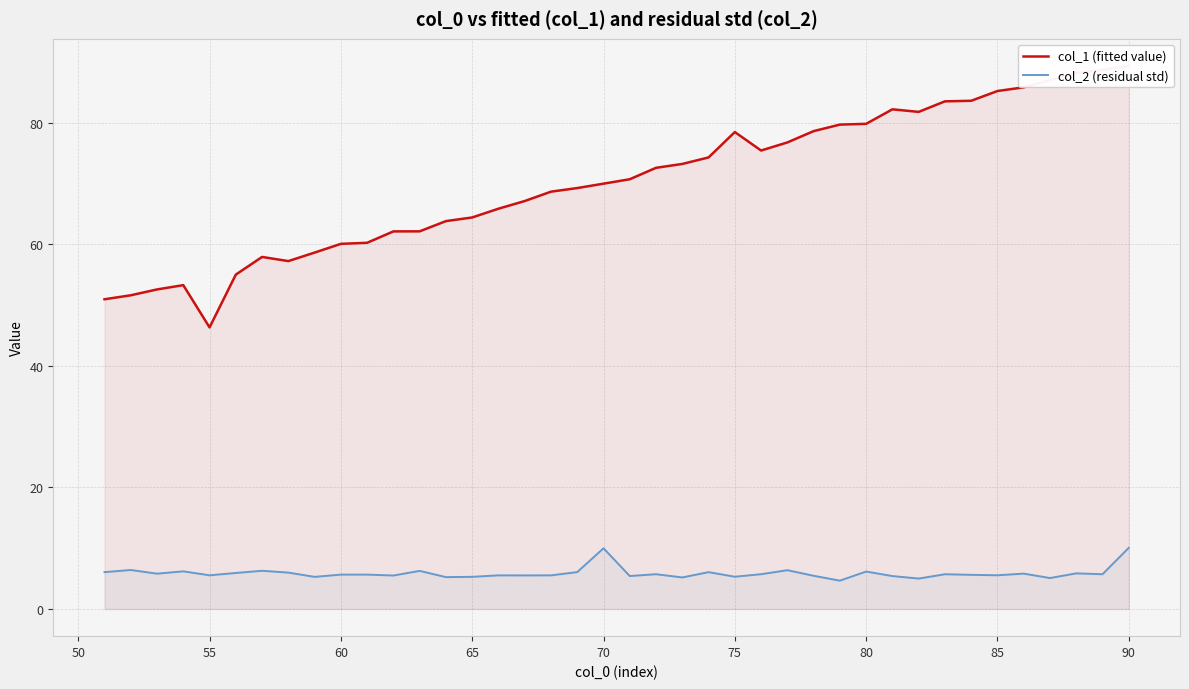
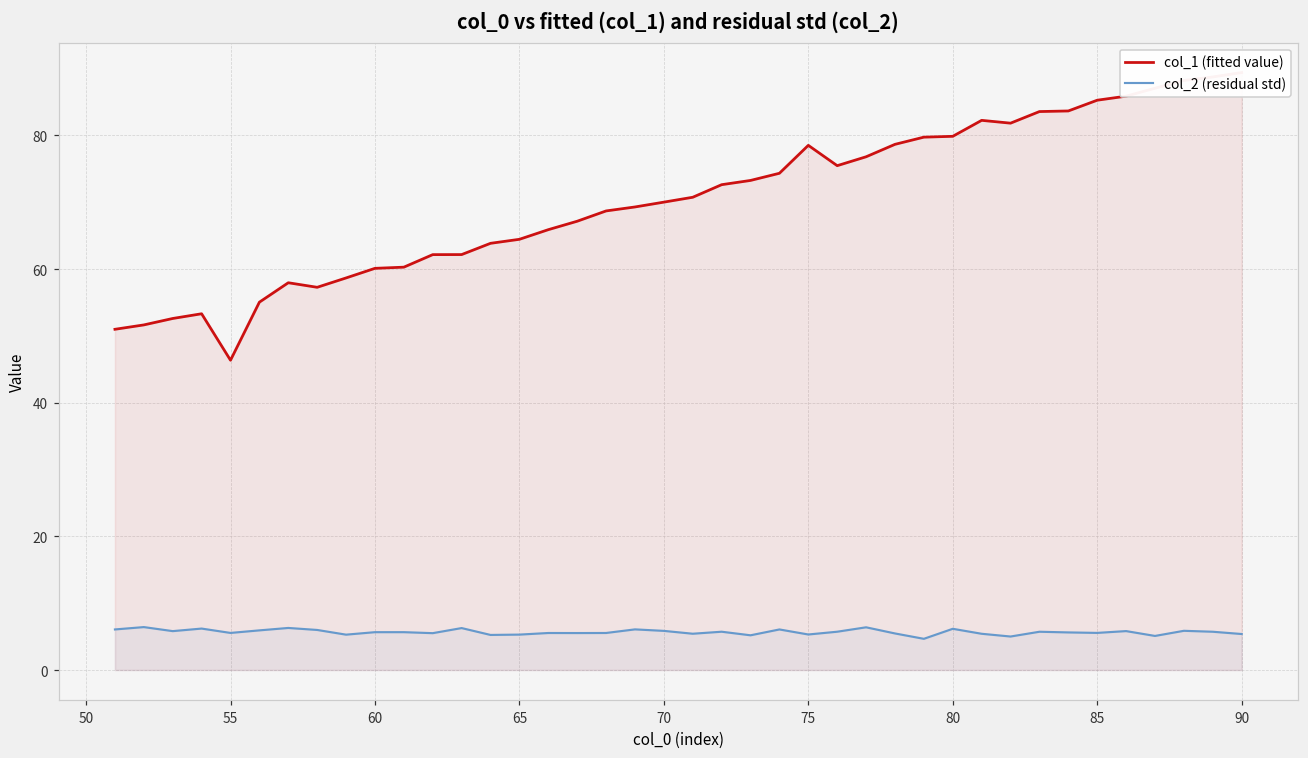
  {
    "col_1 (fitted value)": {
      "55": 46,
      "60": 60,
      "65": 64,
      "70": 70,
      "75": 79,
      "80": 80,
      "85": 85
    },
    "col_2 (residual std)": {
      "55": 6,
      "60": 6,
      "65": 5,
-     "70": 10,
+     "70": 6,
      "75": 5,
      "80": 6,
      "85": 6,
-     "90": 10
+     "90": 5
    }
  }
